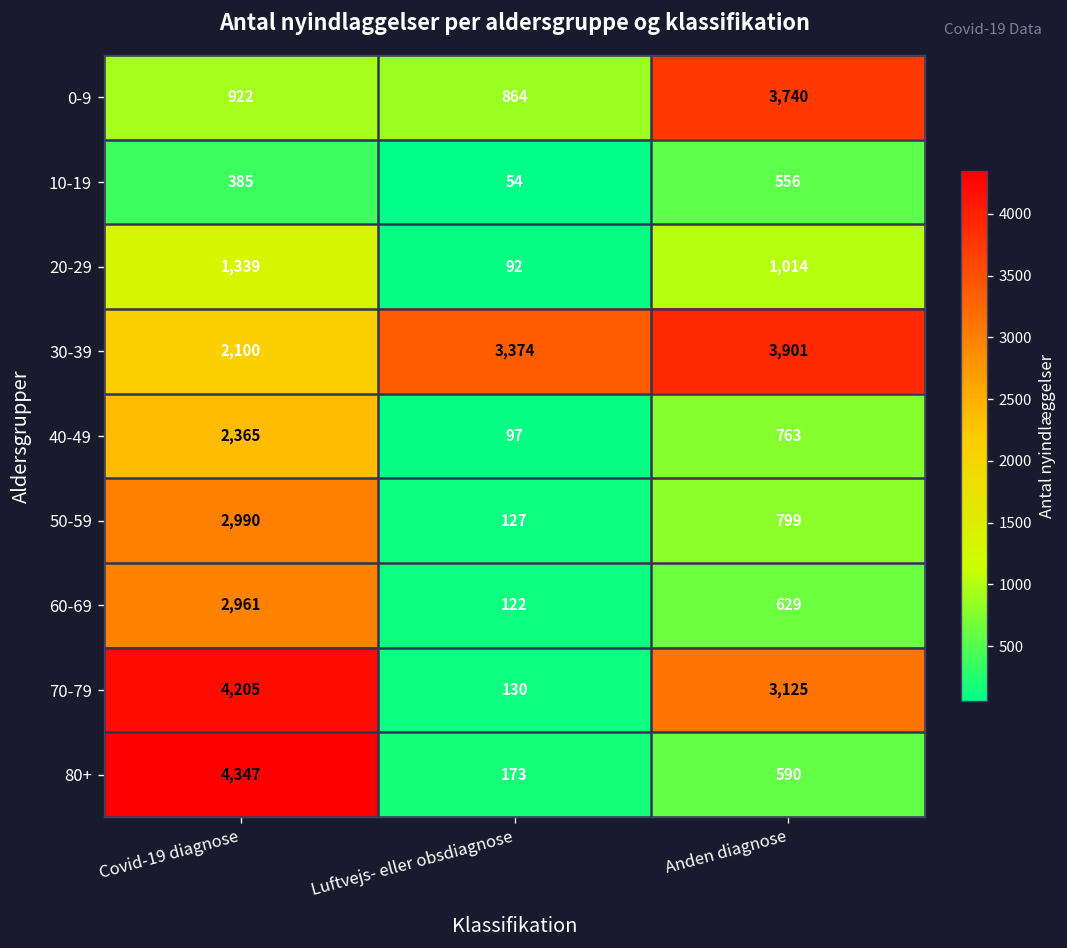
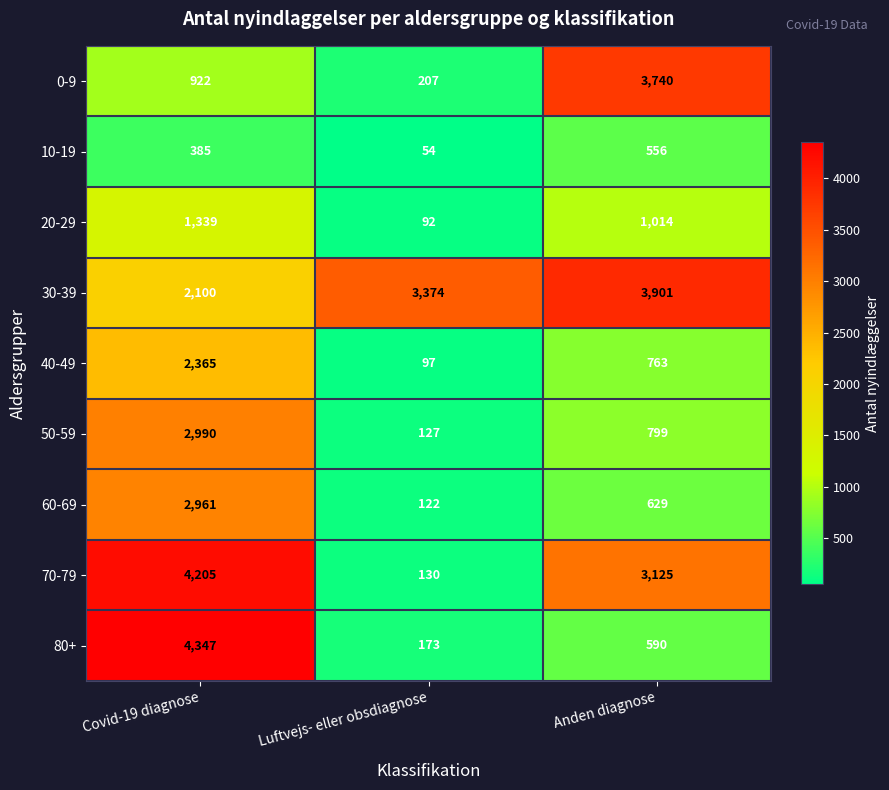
  {
    "0-9": {
      "Covid-19 diagnose": "922",
-     "Luftvejs- eller obsdiagnose": "864",
+     "Luftvejs- eller obsdiagnose": "207",
      "Anden diagnose": "3,740"
    },
    "10-19": {
      "Covid-19 diagnose": "385",
      "Luftvejs- eller obsdiagnose": "54",
      "Anden diagnose": "556"
    },
    "20-29": {
      "Covid-19 diagnose": "1,339",
      "Luftvejs- eller obsdiagnose": "92",
      "Anden diagnose": "1,014"
    },
    "30-39": {
      "Covid-19 diagnose": "2,100",
      "Luftvejs- eller obsdiagnose": "3,374",
      "Anden diagnose": "3,901"
    },
    "40-49": {
      "Covid-19 diagnose": "2,365",
      "Luftvejs- eller obsdiagnose": "97",
      "Anden diagnose": "763"
    },
    "50-59": {
      "Covid-19 diagnose": "2,990",
      "Luftvejs- eller obsdiagnose": "127",
      "Anden diagnose": "799"
    },
    "60-69": {
      "Covid-19 diagnose": "2,961",
      "Luftvejs- eller obsdiagnose": "122",
      "Anden diagnose": "629"
    },
    "70-79": {
      "Covid-19 diagnose": "4,205",
      "Luftvejs- eller obsdiagnose": "130",
      "Anden diagnose": "3,125"
    },
    "80+": {
      "Covid-19 diagnose": "4,347",
      "Luftvejs- eller obsdiagnose": "173",
      "Anden diagnose": "590"
    }
  }
